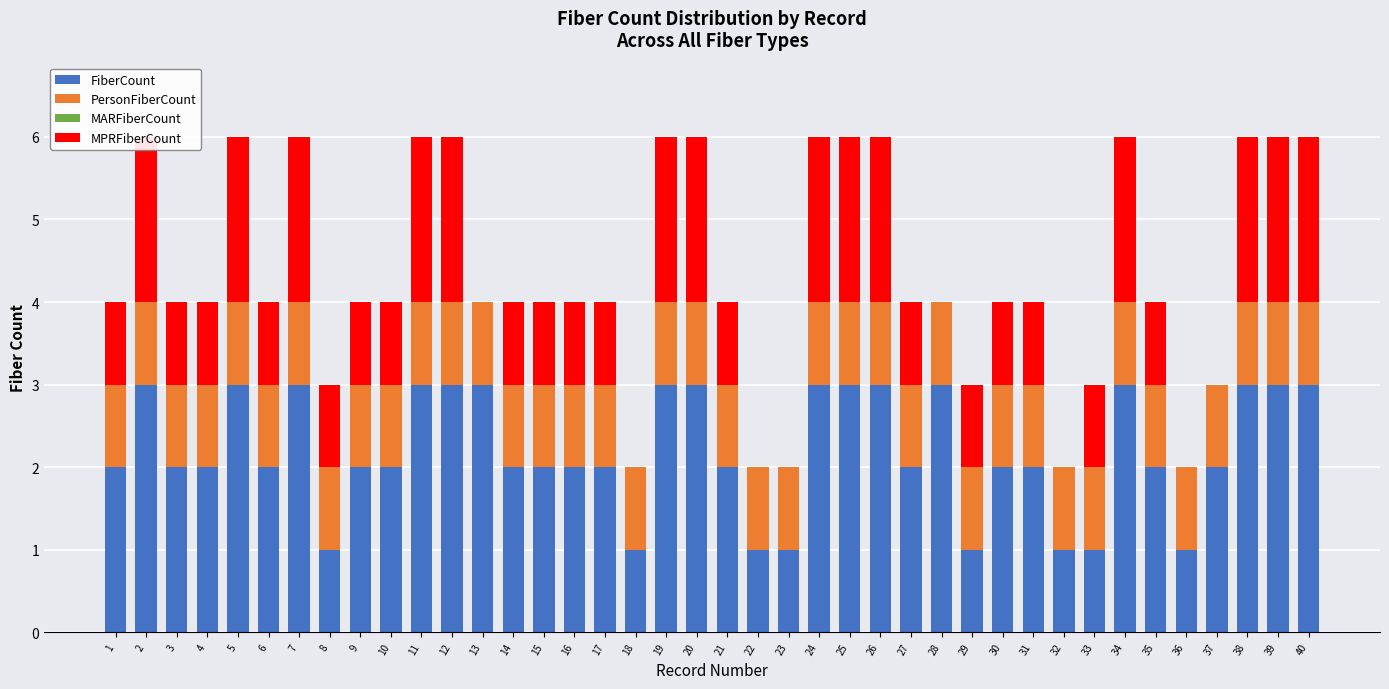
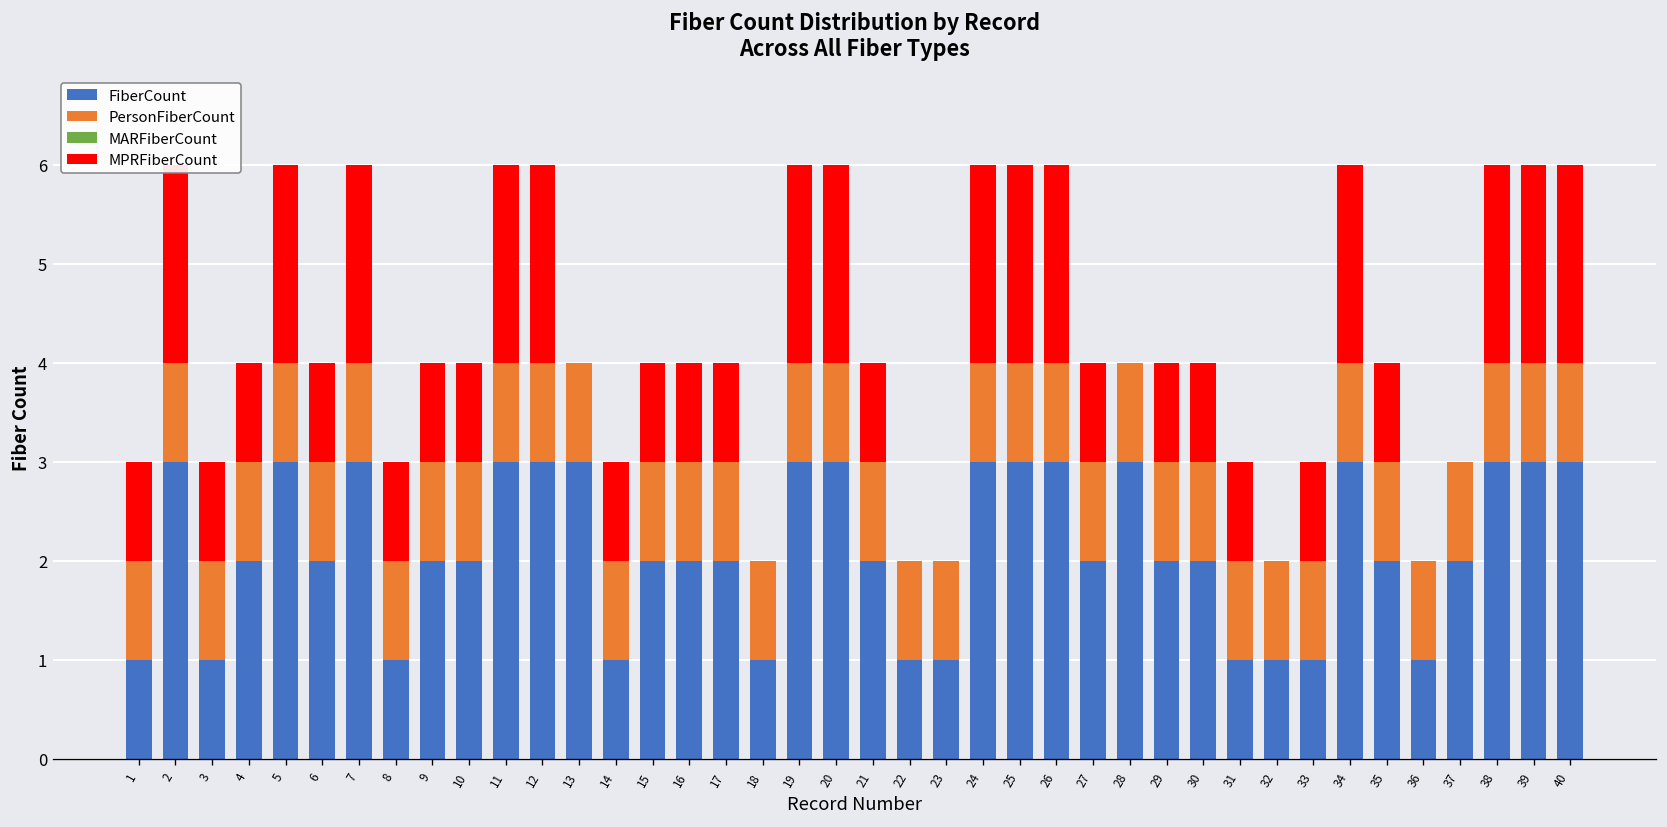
  {
    "FiberCount": {
-     "1": 2,
+     "1": 1,
      "2": 3,
-     "3": 2,
+     "3": 1,
      "4": 2,
      "5": 3,
      "6": 2,
      "7": 3,
      "8": 1,
      "9": 2,
      "10": 2,
      "11": 3,
      "12": 3,
      "13": 3,
-     "14": 2,
+     "14": 1,
      "15": 2,
      "16": 2,
      "17": 2,
      "18": 1,
      "19": 3,
      "20": 3,
      "21": 2,
      "22": 1,
      "23": 1,
      "24": 3,
      "25": 3,
      "26": 3,
      "27": 2,
      "28": 3,
-     "29": 1,
+     "29": 2,
      "30": 2,
-     "31": 2,
+     "31": 1,
      "32": 1,
      "33": 1,
      "34": 3,
      "35": 2,
      "36": 1,
      "37": 2,
      "38": 3,
      "39": 3,
      "40": 3
    },
    "MPRFiberCount": {
      "1": 1,
      "3": 1,
      "4": 1,
      "5": 2,
      "6": 1,
      "7": 2,
      "8": 1,
      "9": 1,
      "10": 1,
      "11": 2,
      "12": 2,
      "13": 0,
      "14": 1,
      "15": 1,
      "16": 1,
      "17": 1,
      "18": 0,
      "19": 2,
      "20": 2,
      "21": 1,
      "22": 0,
      "23": 0,
      "24": 2,
      "25": 2,
      "26": 2,
      "27": 1,
      "28": 0,
      "29": 1,
      "30": 1,
      "31": 1,
      "32": 0,
      "33": 1,
      "34": 2,
      "35": 1,
      "36": 0,
      "37": 0,
      "38": 2,
      "39": 2,
      "40": 2
    }
  }
